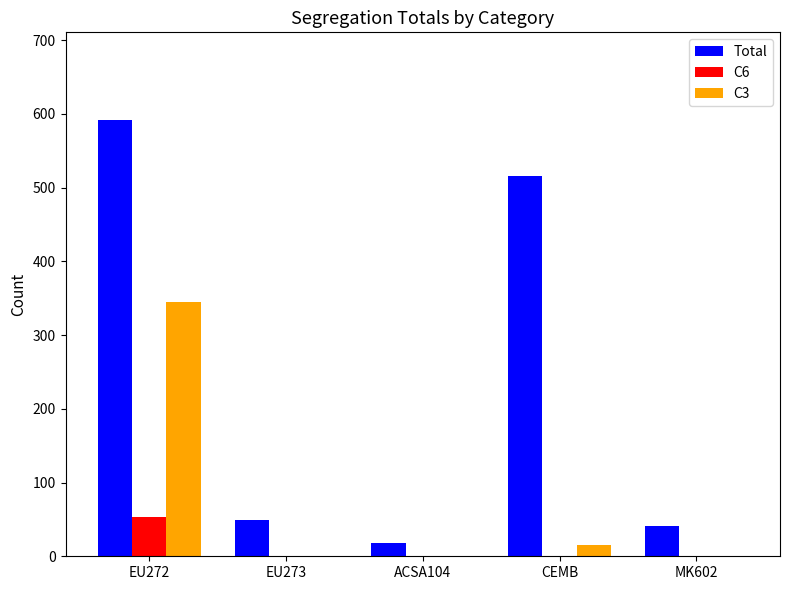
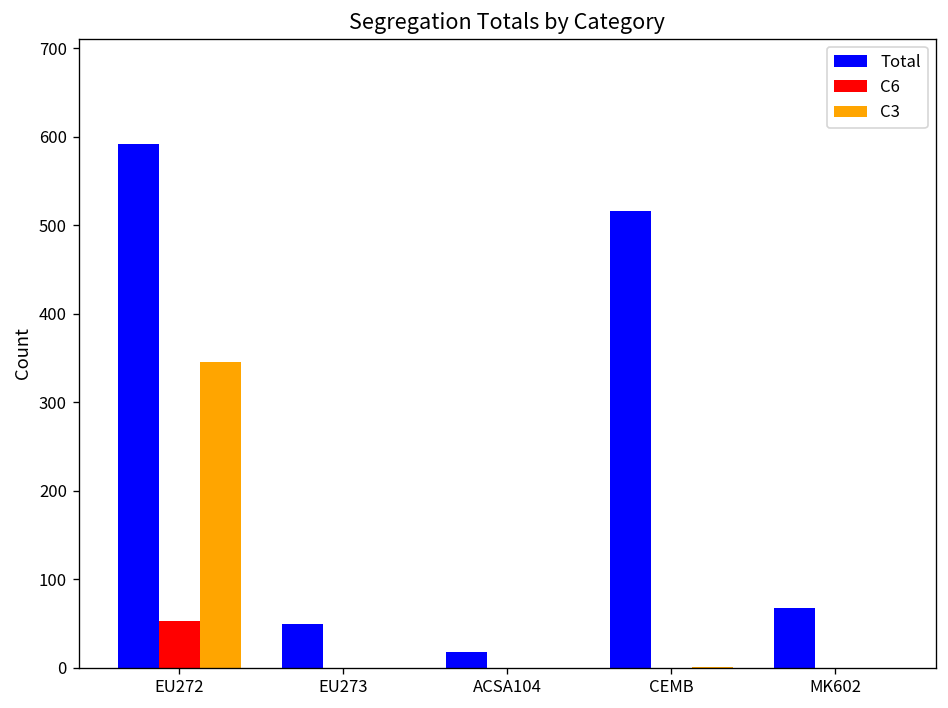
  {
    "Total": {
      "EU272": 590,
      "EU273": 50,
      "ACSA104": 20,
      "CEMB": 520,
-     "MK602": 40
+     "MK602": 70
    },
    "C6": {
      "EU272": 50,
      "EU273": 0,
      "ACSA104": 0,
      "CEMB": 0,
      "MK602": 0
    },
    "C3": {
      "EU272": 350,
      "EU273": 0,
      "ACSA104": 0,
-     "CEMB": 20,
+     "CEMB": 0,
      "MK602": 0
    }
  }
